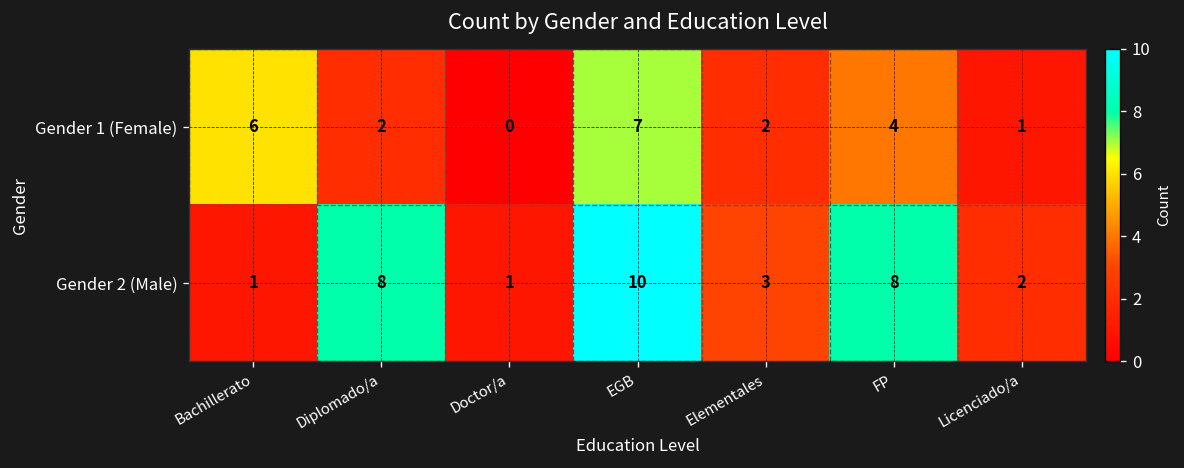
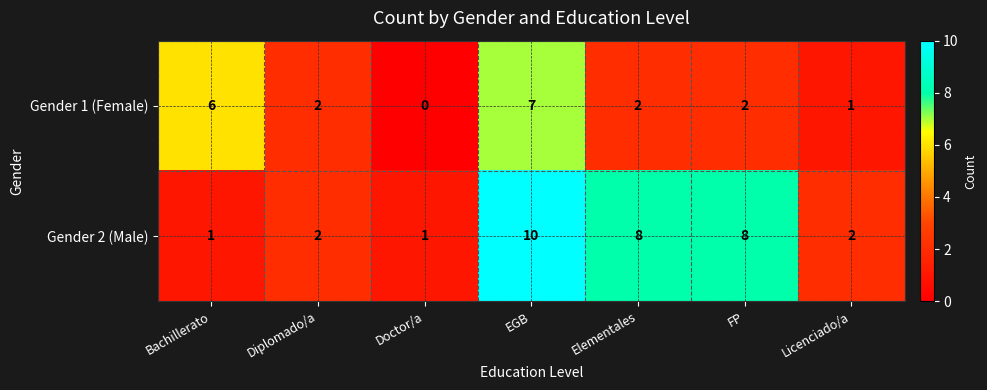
  {
    "Gender 1 (Female)": {
      "Bachillerato": 6,
      "Diplomado/a": 2,
      "Doctor/a": 0,
      "EGB": 7,
      "Elementales": 2,
-     "FP": 4,
+     "FP": 2,
      "Licenciado/a": 1
    },
    "Gender 2 (Male)": {
      "Bachillerato": 1,
-     "Diplomado/a": 8,
+     "Diplomado/a": 2,
      "Doctor/a": 1,
      "EGB": 10,
-     "Elementales": 3,
+     "Elementales": 8,
      "FP": 8,
      "Licenciado/a": 2
    }
  }
